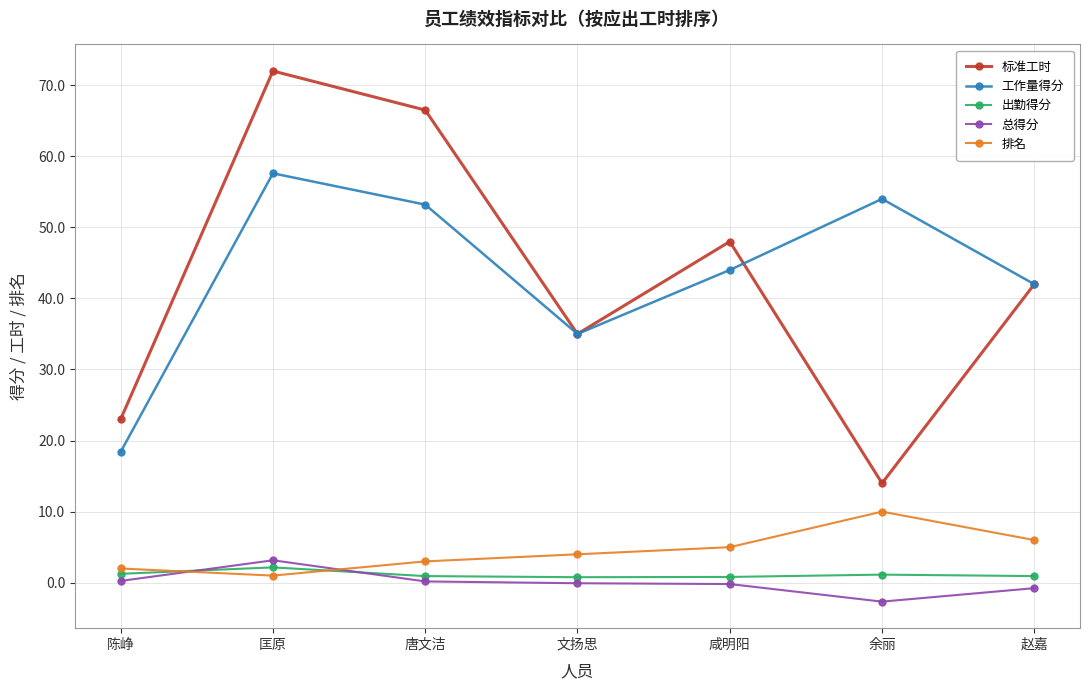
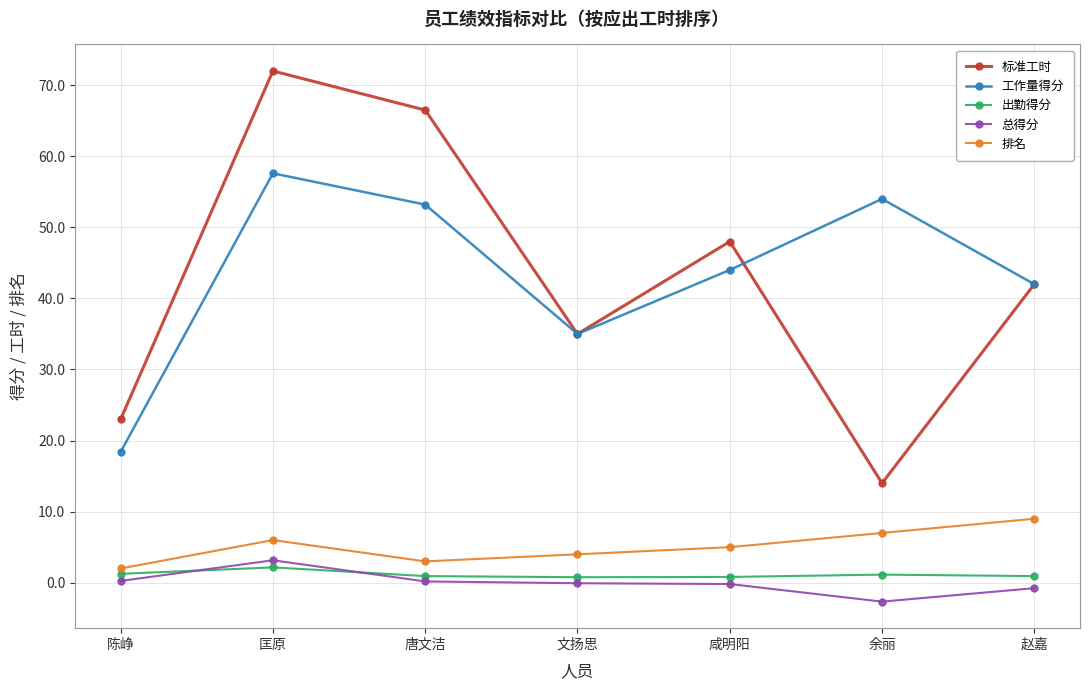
  {
    "标准工时": {
      "陈峥": 23,
      "匡原": 72,
      "唐文洁": 67,
      "咸明阳": 48,
      "余丽": 14
    },
    "工作量得分": {
      "陈峥": 18,
      "匡原": 58,
      "唐文洁": 53,
      "咸明阳": 44,
      "余丽": 54
    },
    "出勤得分": {
      "陈峥": 1,
      "匡原": 2,
      "唐文洁": 1,
      "文扬思": 1,
      "咸明阳": 1,
      "余丽": 1,
      "赵嘉": 1
    },
    "总得分": {
      "陈峥": 0,
      "匡原": 3,
      "唐文洁": 0,
      "文扬思": 0,
      "咸明阳": 0,
      "余丽": -3,
      "赵嘉": -1
    },
    "排名": {
      "陈峥": 2,
-     "匡原": 1,
+     "匡原": 6,
      "唐文洁": 3,
      "文扬思": 4,
      "咸明阳": 5,
-     "余丽": 10,
-     "赵嘉": 6
+     "余丽": 7,
+     "赵嘉": 9
    }
  }
